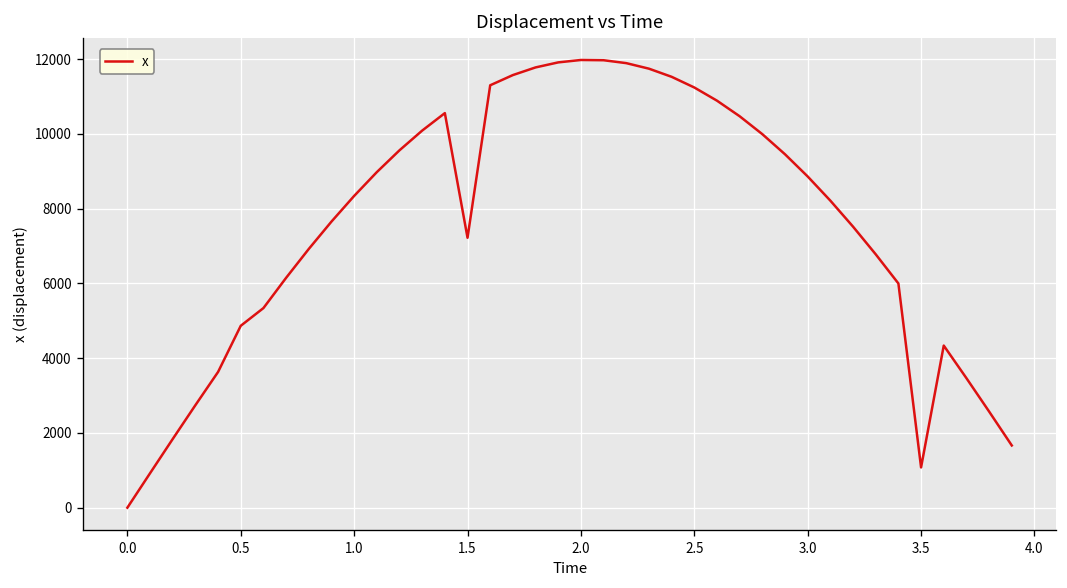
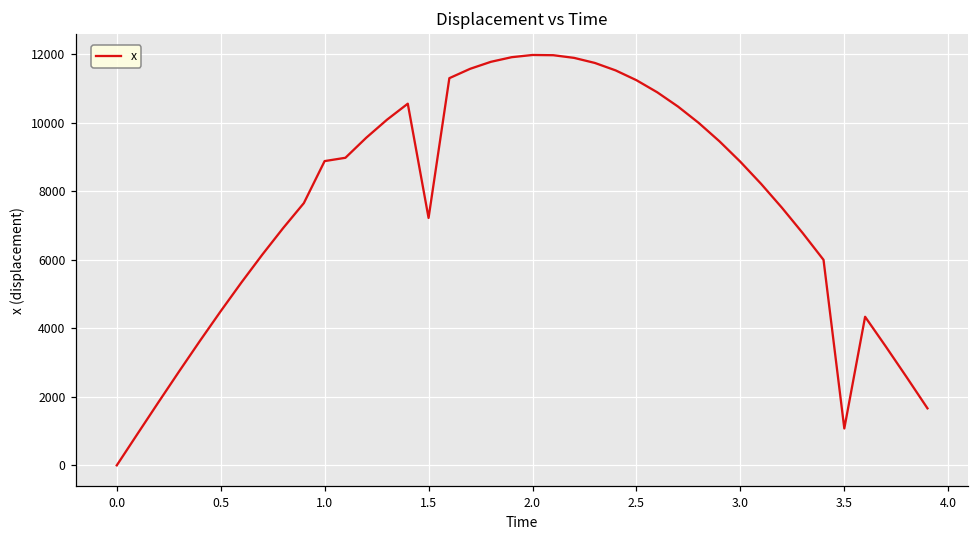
  {
    "0.0": 0,
-   "0.5": 4900,
-   "1.0": 8300,
+   "0.5": 4500,
+   "1.0": 8900,
    "1.5": 7200,
    "2.0": 12000,
    "2.5": 11200,
    "3.0": 8900,
    "3.5": 1100
  }
